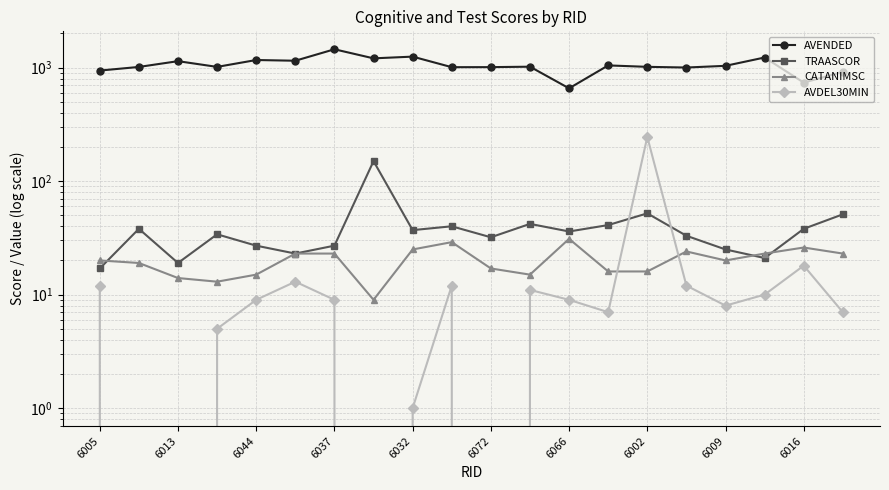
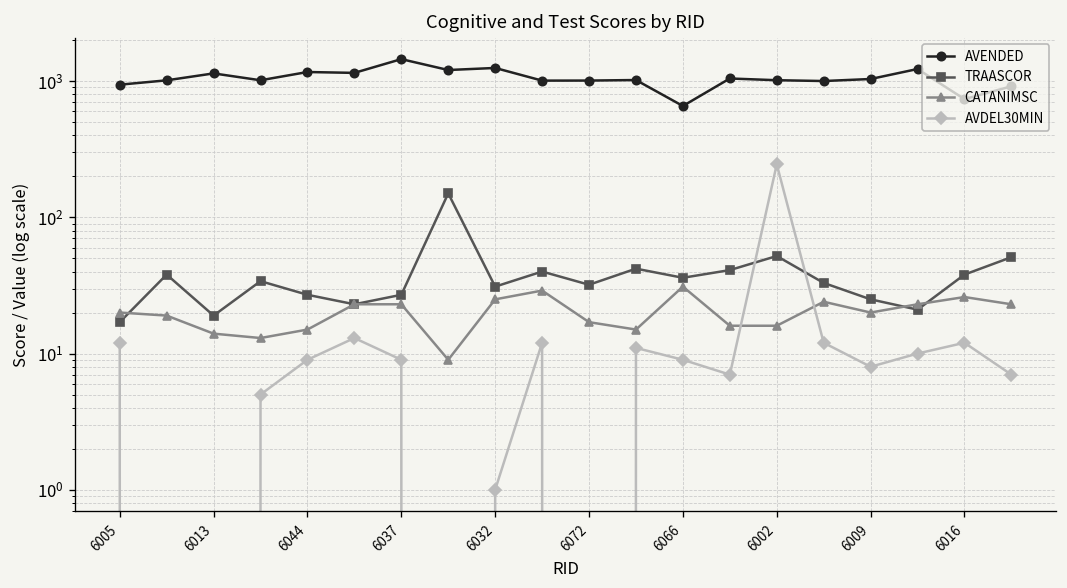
  {
    "AVENDED": {
      "6005": 900,
      "6013": 1100,
      "6044": 1200,
      "6037": 1500,
      "6032": 1300,
      "6072": 1000,
      "6066": 700,
      "6002": 1000,
      "6009": 1000
    },
    "TRAASCOR": {
      "6005": 17,
      "6013": 19,
      "6044": 27,
      "6037": 27,
-     "6032": 37,
+     "6032": 31,
      "6072": 32,
      "6066": 36,
      "6002": 50,
      "6009": 25,
      "6016": 38
    },
    "CATANIMSC": {
      "6005": 20,
      "6013": 14,
      "6044": 15,
      "6037": 23,
      "6032": 25,
      "6072": 17,
      "6066": 31,
      "6002": 16,
      "6009": 20,
      "6016": 26
    },
    "AVDEL30MIN": {
      "6005": 12,
      "6044": 9,
      "6037": 9,
      "6032": 1,
      "6066": 9,
      "6002": 250,
      "6009": 8,
-     "6016": 18
+     "6016": 12
    }
  }
